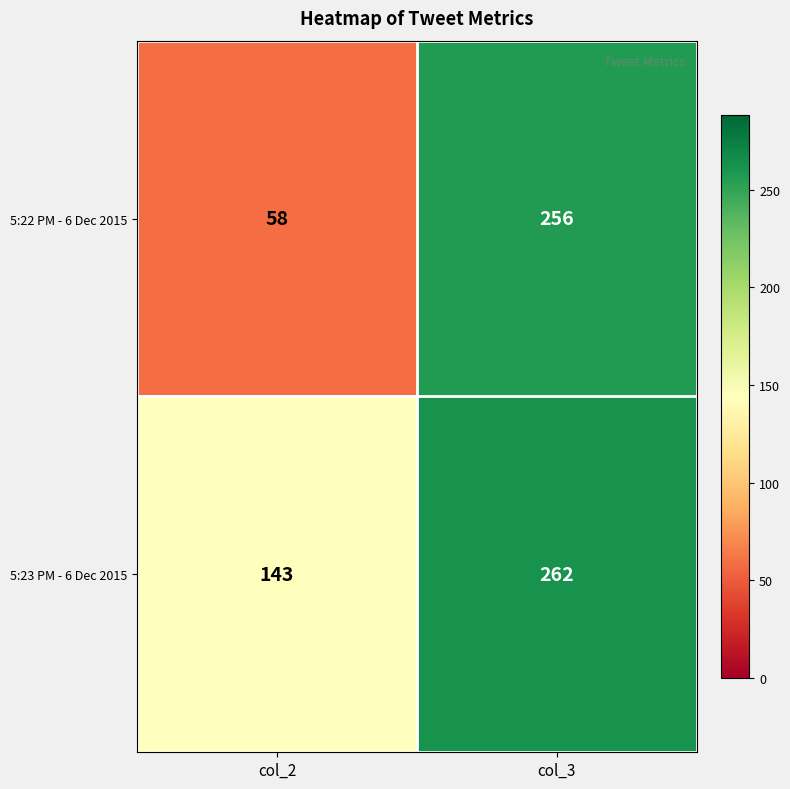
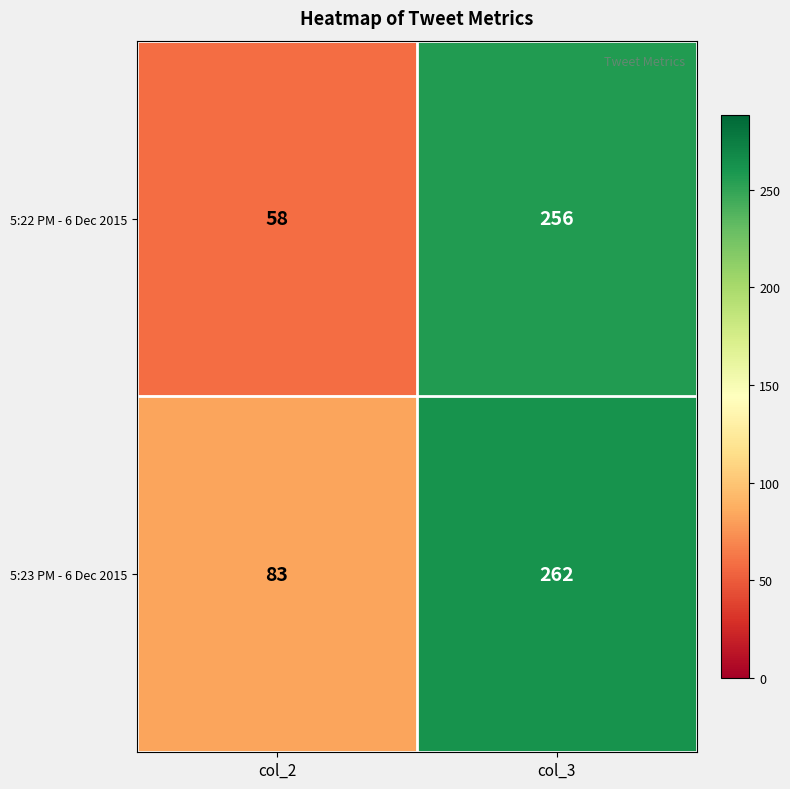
  {
    "5:22 PM - 6 Dec 2015": {
      "col_2": 58
    },
    "5:23 PM - 6 Dec 2015": {
-     "col_2": 143,
+     "col_2": 83,
      "col_3": 262
    }
  }
